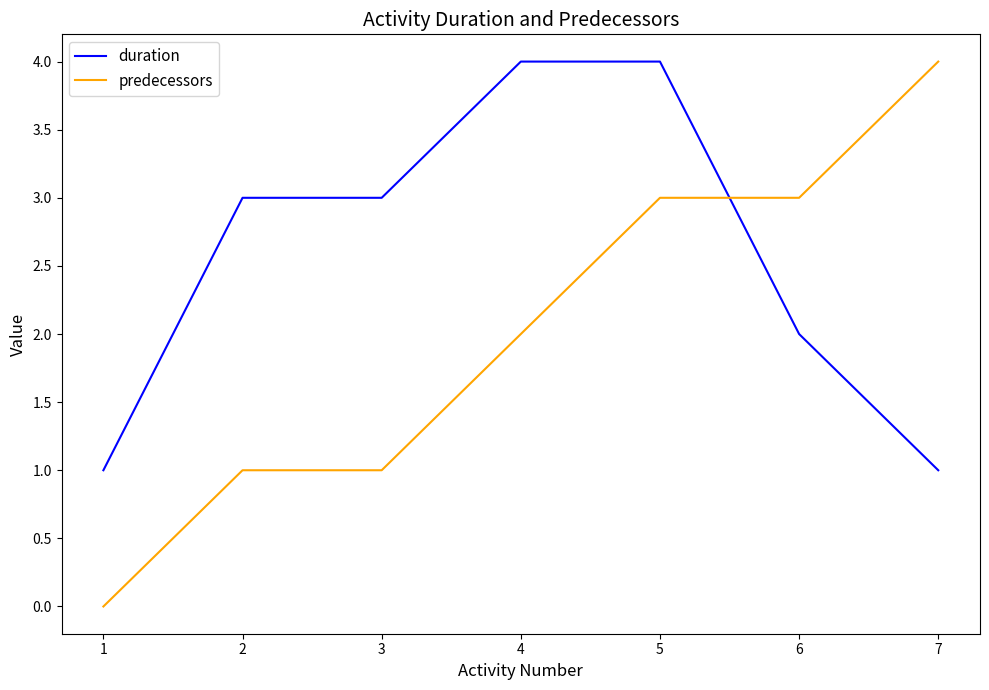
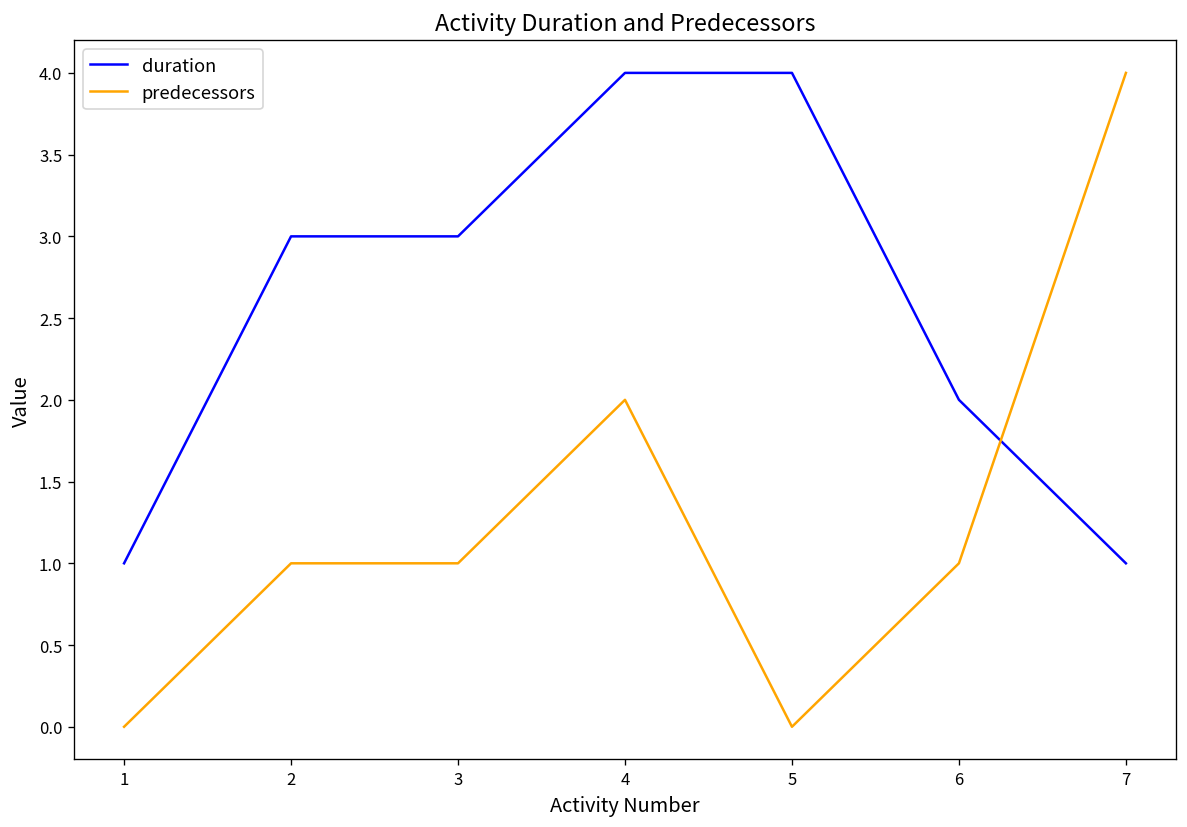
  {
    "duration": {
      "1": 1,
      "2": 3,
      "3": 3,
      "4": 4,
      "5": 4,
      "6": 2,
      "7": 1
    },
    "predecessors": {
      "1": 0,
      "2": 1,
      "3": 1,
      "4": 2,
-     "5": 3,
-     "6": 3,
+     "5": 0,
+     "6": 1,
      "7": 4
    }
  }
